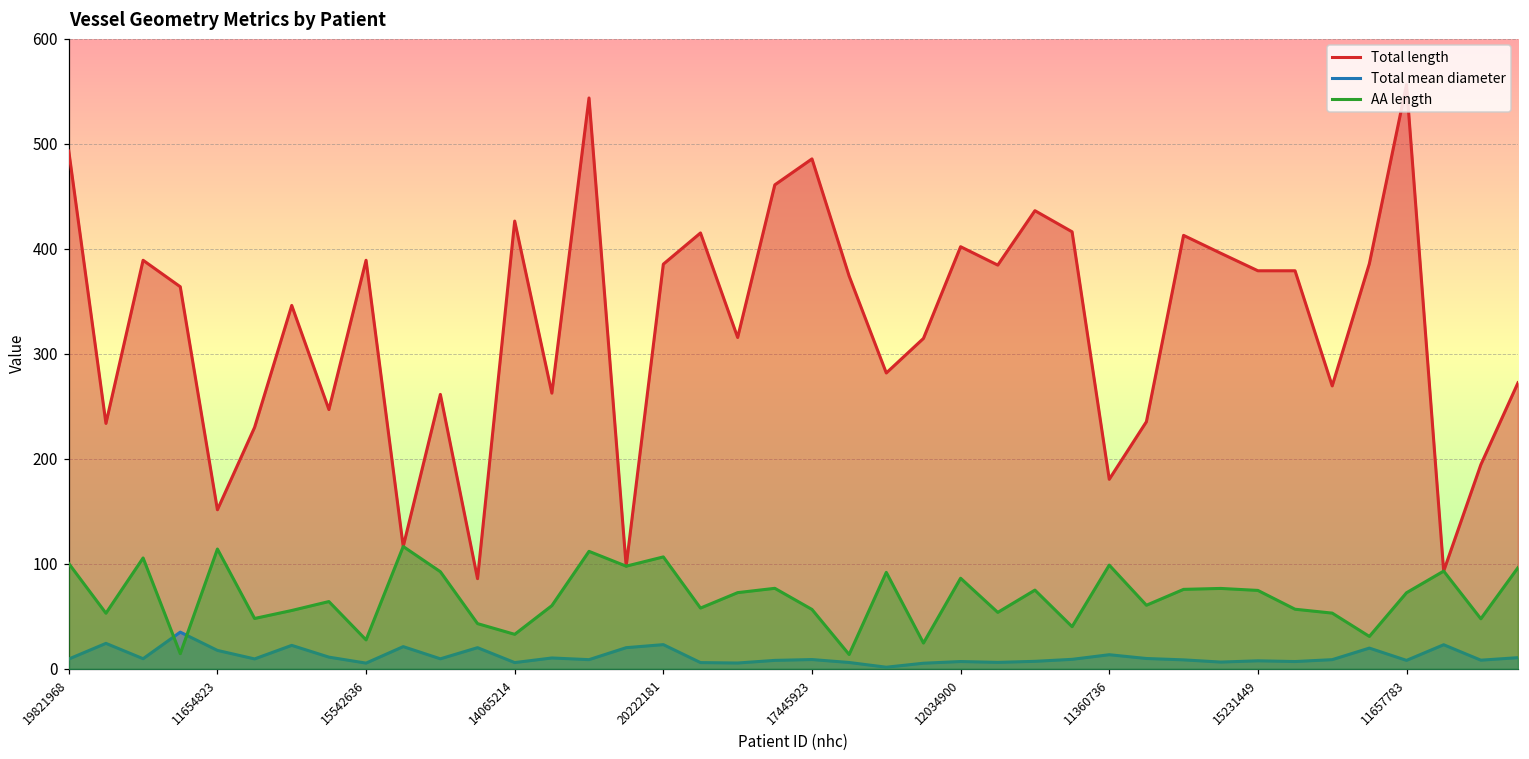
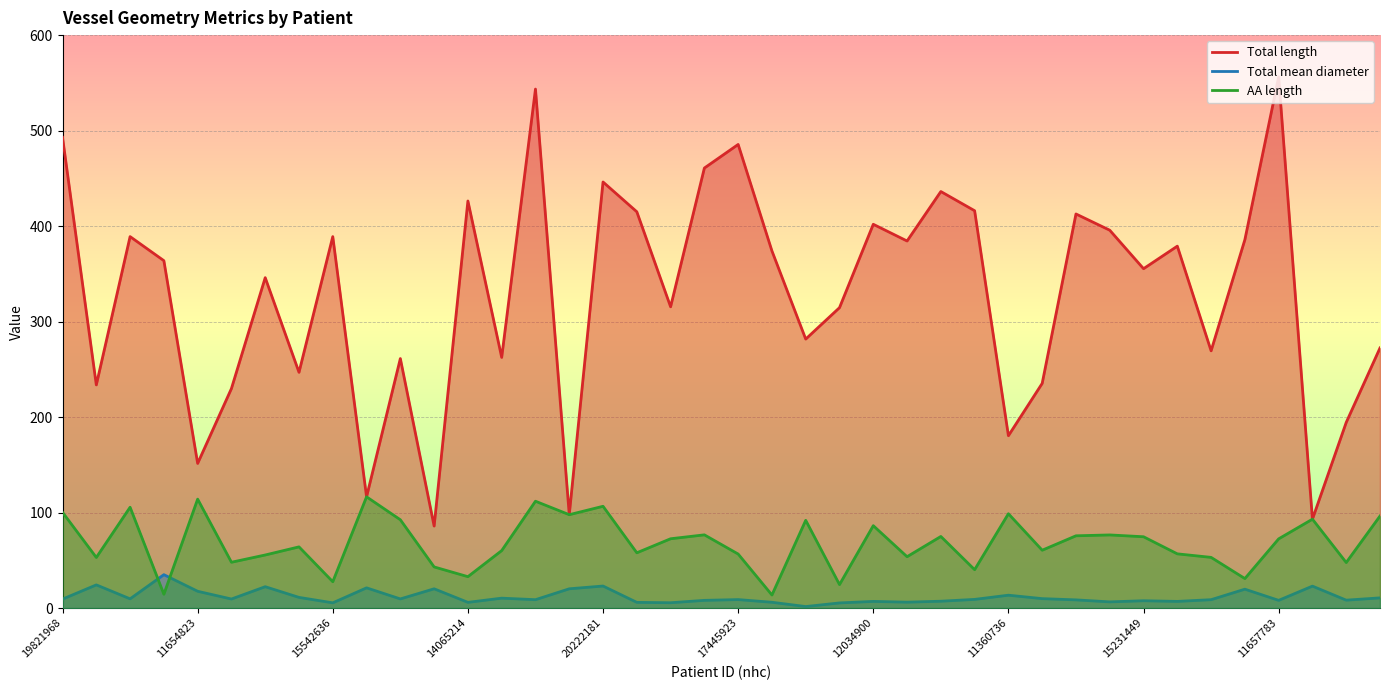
  {
    "Total length": {
      "19821968": 490,
      "11654823": 150,
      "15542636": 390,
      "14065214": 430,
-     "20222181": 390,
+     "20222181": 450,
      "17445923": 490,
      "12034900": 400,
      "11360736": 180,
-     "15231449": 380
+     "15231449": 360
    },
    "Total mean diameter": {
      "19821968": 10,
      "11654823": 20,
      "15542636": 10,
      "14065214": 10,
      "20222181": 20,
      "17445923": 10,
      "12034900": 10,
      "11360736": 10,
      "15231449": 10,
      "11657783": 10
    },
    "AA length": {
      "19821968": 100,
      "11654823": 110,
      "15542636": 30,
      "14065214": 30,
      "20222181": 110,
      "17445923": 60,
      "12034900": 90,
      "11360736": 100,
      "15231449": 70,
      "11657783": 70
    }
  }
